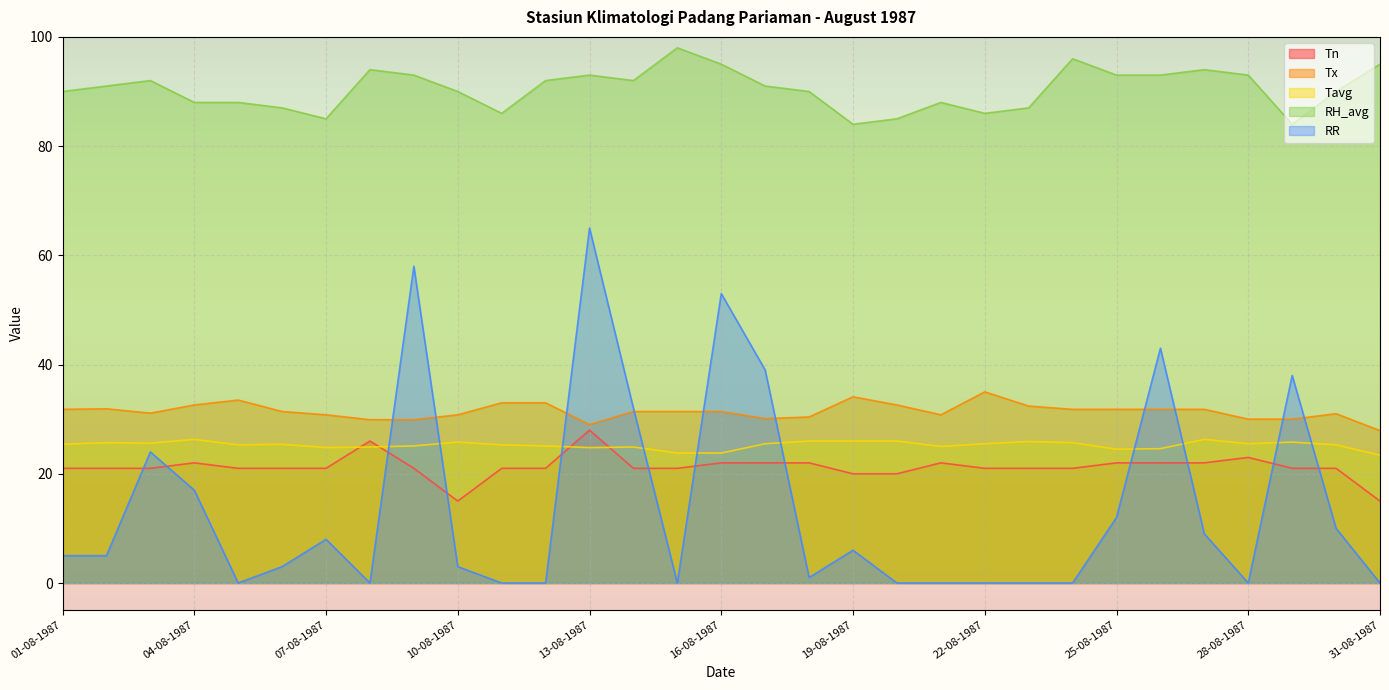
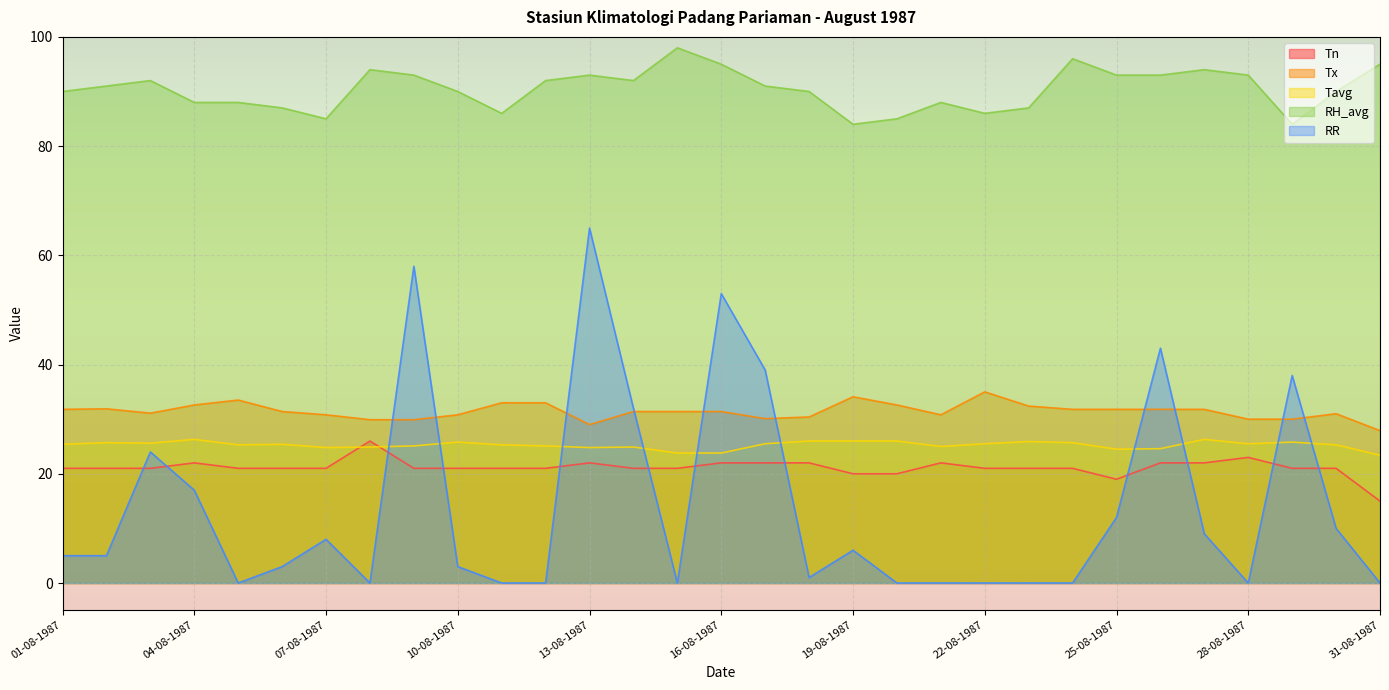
  {
    "Tn": {
      "01-08-1987": 21,
      "04-08-1987": 22,
      "07-08-1987": 21,
-     "10-08-1987": 15,
-     "13-08-1987": 28,
+     "10-08-1987": 21,
+     "13-08-1987": 22,
      "16-08-1987": 22,
      "19-08-1987": 20,
      "22-08-1987": 21,
-     "25-08-1987": 22,
+     "25-08-1987": 19,
      "28-08-1987": 23,
      "31-08-1987": 15
    },
    "Tx": {
      "01-08-1987": 32,
      "04-08-1987": 33,
      "07-08-1987": 31,
      "10-08-1987": 31,
      "13-08-1987": 29,
      "16-08-1987": 31,
      "19-08-1987": 34,
      "22-08-1987": 35,
      "25-08-1987": 32,
      "28-08-1987": 30,
      "31-08-1987": 28
    },
    "Tavg": {
      "01-08-1987": 25,
      "04-08-1987": 26,
      "07-08-1987": 25,
      "10-08-1987": 26,
      "13-08-1987": 25,
      "16-08-1987": 24,
      "19-08-1987": 26,
      "22-08-1987": 26,
      "25-08-1987": 25,
      "28-08-1987": 26,
      "31-08-1987": 23
    },
    "RH_avg": {
      "01-08-1987": 90,
      "04-08-1987": 88,
      "07-08-1987": 85,
      "10-08-1987": 90,
      "13-08-1987": 93,
      "16-08-1987": 95,
      "19-08-1987": 84,
      "22-08-1987": 86,
      "25-08-1987": 93,
      "28-08-1987": 93,
      "31-08-1987": 95
    },
    "RR": {
      "01-08-1987": 5,
      "04-08-1987": 17,
      "07-08-1987": 8,
      "10-08-1987": 3,
      "13-08-1987": 65,
      "16-08-1987": 53,
      "19-08-1987": 6,
      "22-08-1987": 0,
      "25-08-1987": 12,
      "28-08-1987": 0,
      "31-08-1987": 0
    }
  }
